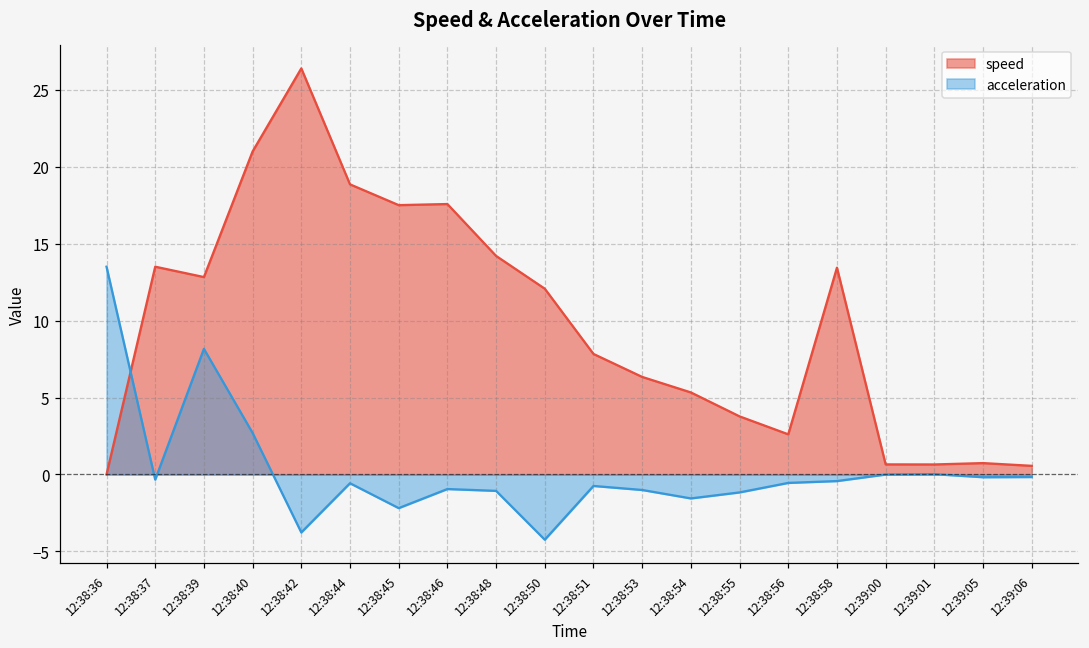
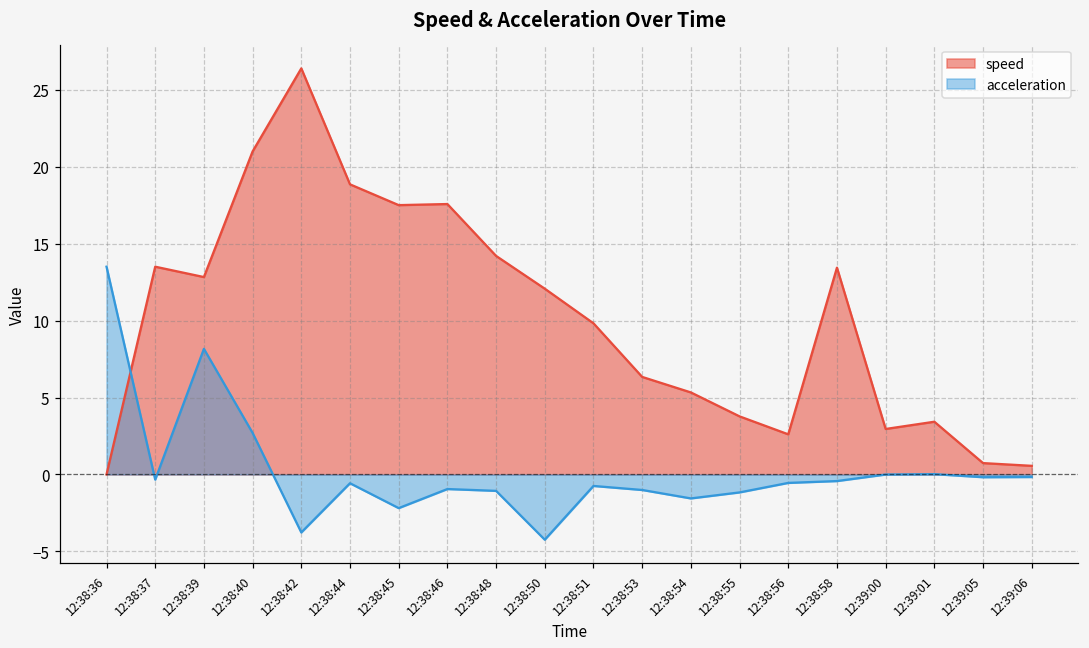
  {
    "speed": {
      "12:38:36": 0.0,
      "12:38:37": 13.5,
      "12:38:39": 12.8,
      "12:38:40": 21.0,
      "12:38:42": 26.4,
      "12:38:44": 18.9,
      "12:38:45": 17.5,
      "12:38:46": 17.6,
      "12:38:48": 14.2,
      "12:38:50": 12.1,
-     "12:38:51": 7.8,
+     "12:38:51": 9.8,
      "12:38:53": 6.3,
      "12:38:54": 5.3,
      "12:38:55": 3.8,
      "12:38:56": 2.6,
      "12:38:58": 13.4,
-     "12:39:00": 0.7,
-     "12:39:01": 0.7,
+     "12:39:00": 3.0,
+     "12:39:01": 3.4,
      "12:39:05": 0.7,
      "12:39:06": 0.6
    }
  }
